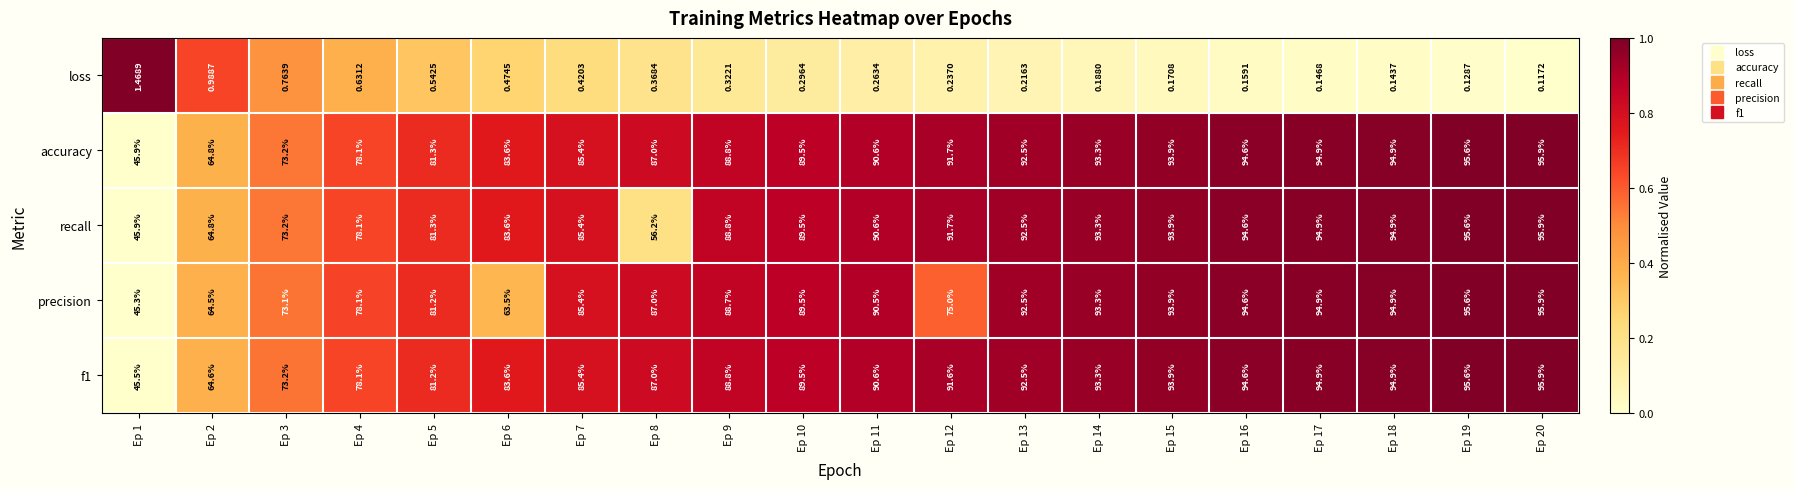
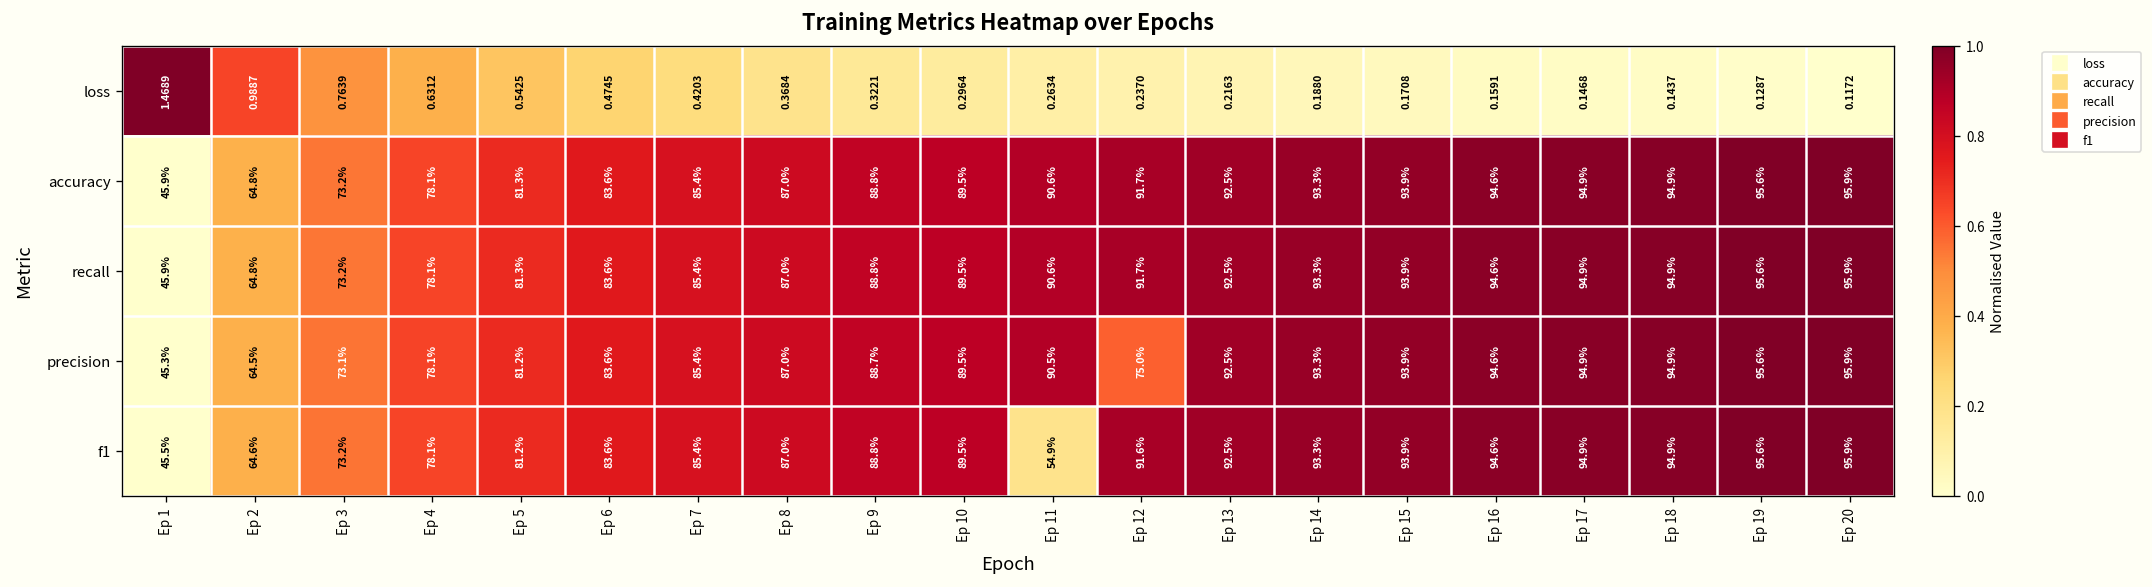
  {
    "loss": {
      "Ep 1": "1.4689",
      "Ep 2": "0.9887",
      "Ep 3": "0.7639",
      "Ep 4": "0.6312",
      "Ep 5": "0.5425",
      "Ep 6": "0.4745",
      "Ep 7": "0.4203",
      "Ep 8": "0.3684",
      "Ep 9": "0.3221",
      "Ep 10": "0.2964",
      "Ep 11": "0.2634",
      "Ep 12": "0.2370",
      "Ep 13": "0.2163",
      "Ep 14": "0.1880",
      "Ep 15": "0.1708",
      "Ep 16": "0.1591",
      "Ep 17": "0.1468",
      "Ep 18": "0.1437",
      "Ep 19": "0.1287",
      "Ep 20": "0.1172"
    },
    "accuracy": {
      "Ep 1": "45.9%",
      "Ep 2": "64.8%",
      "Ep 3": "73.2%",
      "Ep 4": "78.1%",
      "Ep 5": "81.3%",
      "Ep 6": "83.6%",
      "Ep 7": "85.4%",
      "Ep 8": "87.0%",
      "Ep 9": "88.8%",
      "Ep 10": "89.5%",
      "Ep 11": "90.6%",
      "Ep 12": "91.7%",
      "Ep 13": "92.5%",
      "Ep 14": "93.3%",
      "Ep 15": "93.9%",
      "Ep 16": "94.6%",
      "Ep 17": "94.9%",
      "Ep 18": "94.9%",
      "Ep 19": "95.6%",
      "Ep 20": "95.9%"
    },
    "recall": {
      "Ep 1": "45.9%",
      "Ep 2": "64.8%",
      "Ep 3": "73.2%",
      "Ep 4": "78.1%",
      "Ep 5": "81.3%",
      "Ep 6": "83.6%",
      "Ep 7": "85.4%",
-     "Ep 8": "56.2%",
+     "Ep 8": "87.0%",
      "Ep 9": "88.8%",
      "Ep 10": "89.5%",
      "Ep 11": "90.6%",
      "Ep 12": "91.7%",
      "Ep 13": "92.5%",
      "Ep 14": "93.3%",
      "Ep 15": "93.9%",
      "Ep 16": "94.6%",
      "Ep 17": "94.9%",
      "Ep 18": "94.9%",
      "Ep 19": "95.6%",
      "Ep 20": "95.9%"
    },
    "precision": {
      "Ep 1": "45.3%",
      "Ep 2": "64.5%",
      "Ep 3": "73.1%",
      "Ep 4": "78.1%",
      "Ep 5": "81.2%",
-     "Ep 6": "63.5%",
+     "Ep 6": "83.6%",
      "Ep 7": "85.4%",
      "Ep 8": "87.0%",
      "Ep 9": "88.7%",
      "Ep 10": "89.5%",
      "Ep 11": "90.5%",
      "Ep 12": "75.0%",
      "Ep 13": "92.5%",
      "Ep 14": "93.3%",
      "Ep 15": "93.9%",
      "Ep 16": "94.6%",
      "Ep 17": "94.9%",
      "Ep 18": "94.9%",
      "Ep 19": "95.6%",
      "Ep 20": "95.9%"
    },
    "f1": {
      "Ep 1": "45.5%",
      "Ep 2": "64.6%",
      "Ep 3": "73.2%",
      "Ep 4": "78.1%",
      "Ep 5": "81.2%",
      "Ep 6": "83.6%",
      "Ep 7": "85.4%",
      "Ep 8": "87.0%",
      "Ep 9": "88.8%",
      "Ep 10": "89.5%",
-     "Ep 11": "90.6%",
+     "Ep 11": "54.9%",
      "Ep 12": "91.6%",
      "Ep 13": "92.5%",
      "Ep 14": "93.3%",
      "Ep 15": "93.9%",
      "Ep 16": "94.6%",
      "Ep 17": "94.9%",
      "Ep 18": "94.9%",
      "Ep 19": "95.6%",
      "Ep 20": "95.9%"
    }
  }
